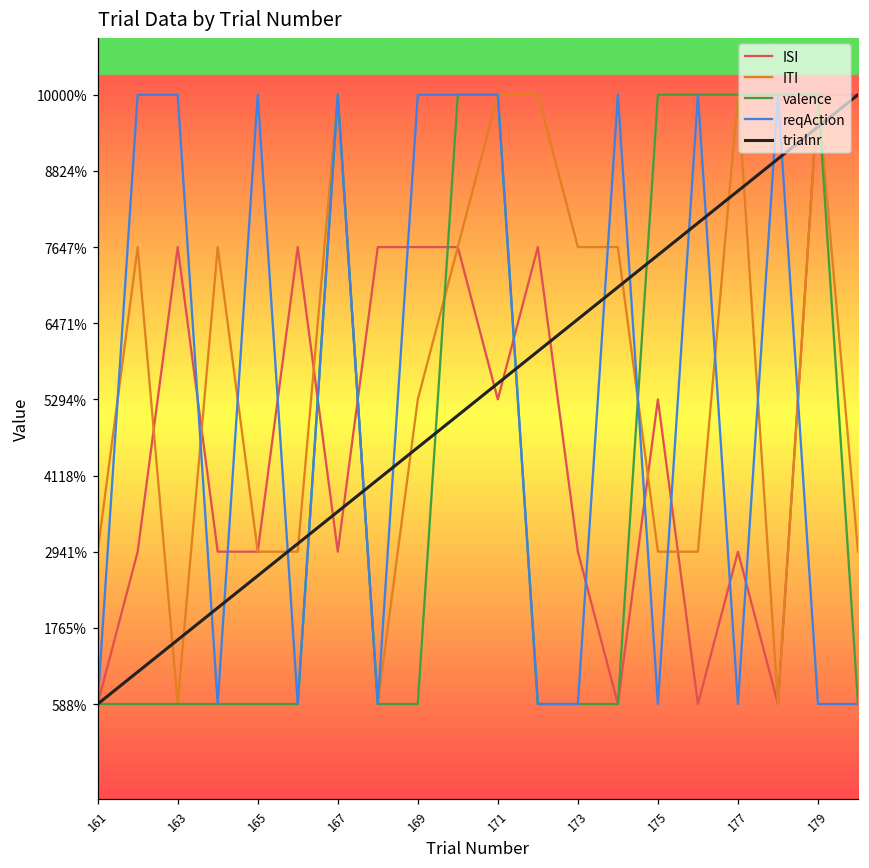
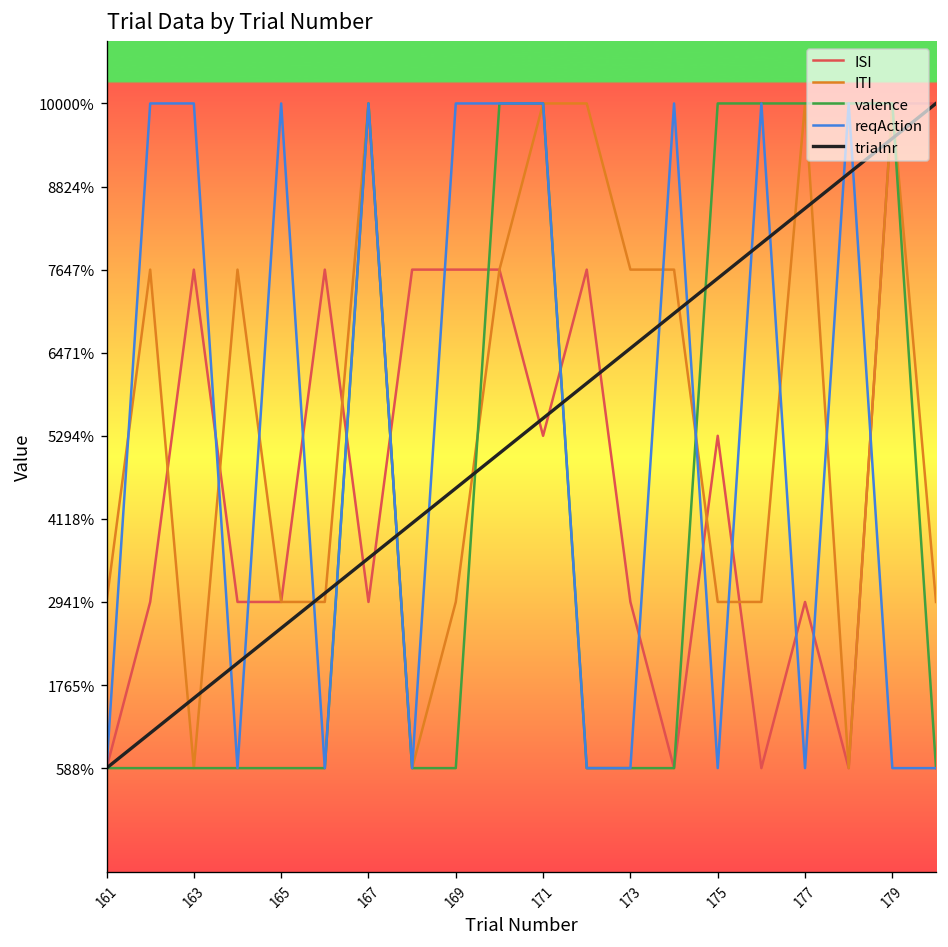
  {
    "ISI": {
      "163": "7600%",
      "167": "2900%",
      "169": "7600%",
      "171": "5300%",
      "173": "2900%",
      "175": "5300%",
      "177": "2900%"
    },
    "ITI": {
      "161": "2900%",
-     "169": "5300%",
+     "169": "2900%",
      "173": "7600%",
      "175": "2900%"
    },
    "valence": {
      "165": "600%",
      "169": "600%",
      "175": "10000%"
    },
    "reqAction": {
      "163": "10000%",
      "165": "10000%",
      "169": "10000%",
      "175": "600%",
      "177": "600%",
      "179": "600%"
    },
    "trialnr": {
      "163": "1600%",
      "165": "2600%",
      "167": "3600%",
      "169": "4600%",
      "171": "5500%",
      "173": "6500%",
      "175": "7500%",
      "177": "8500%"
    }
  }
